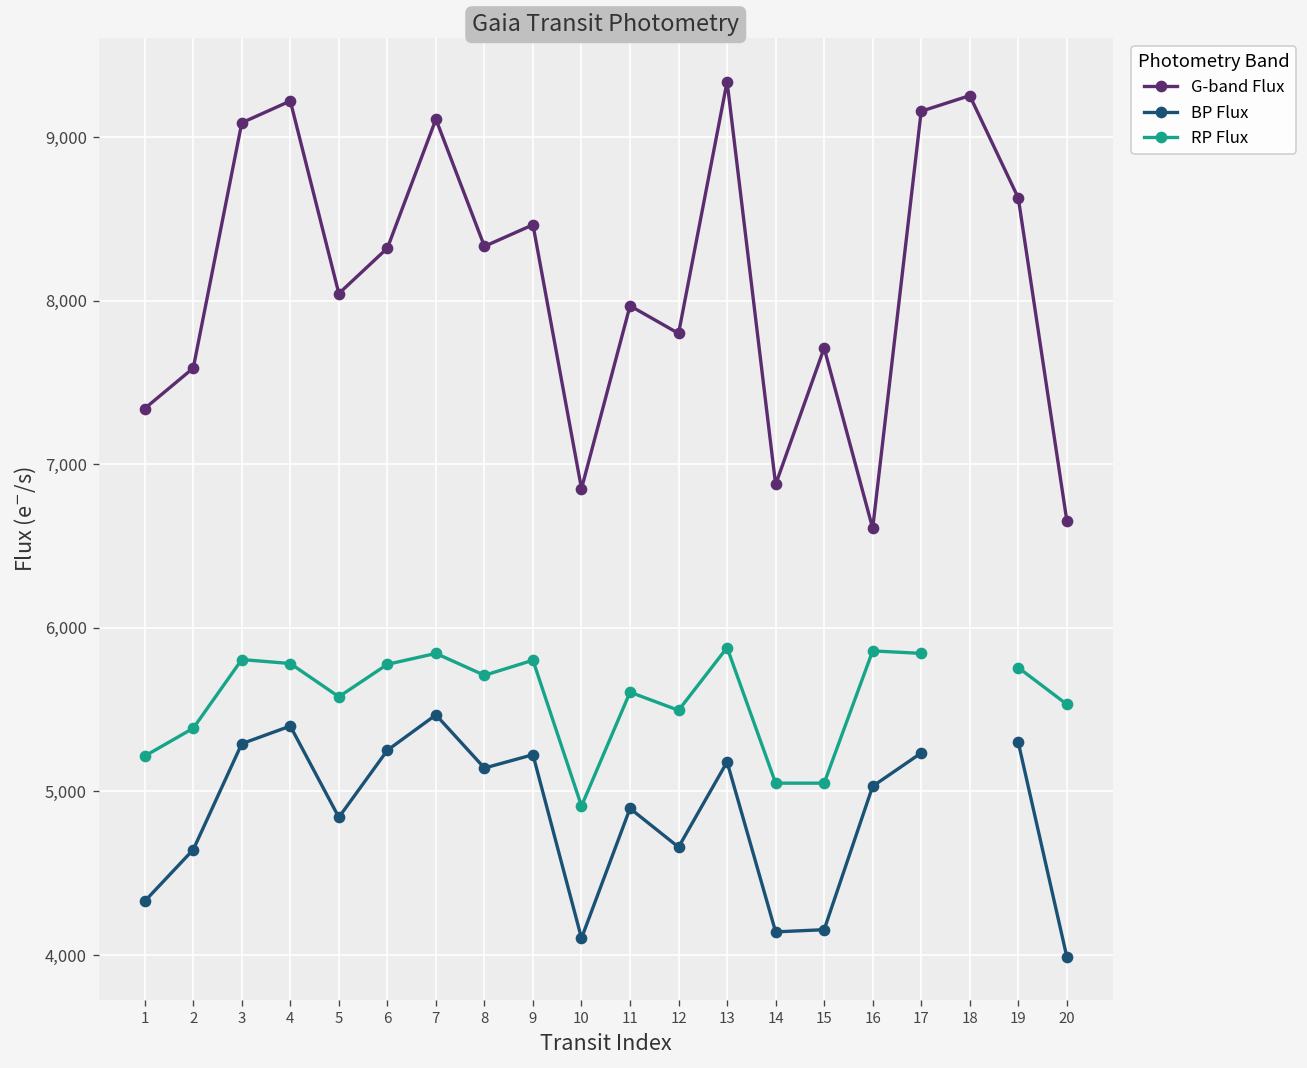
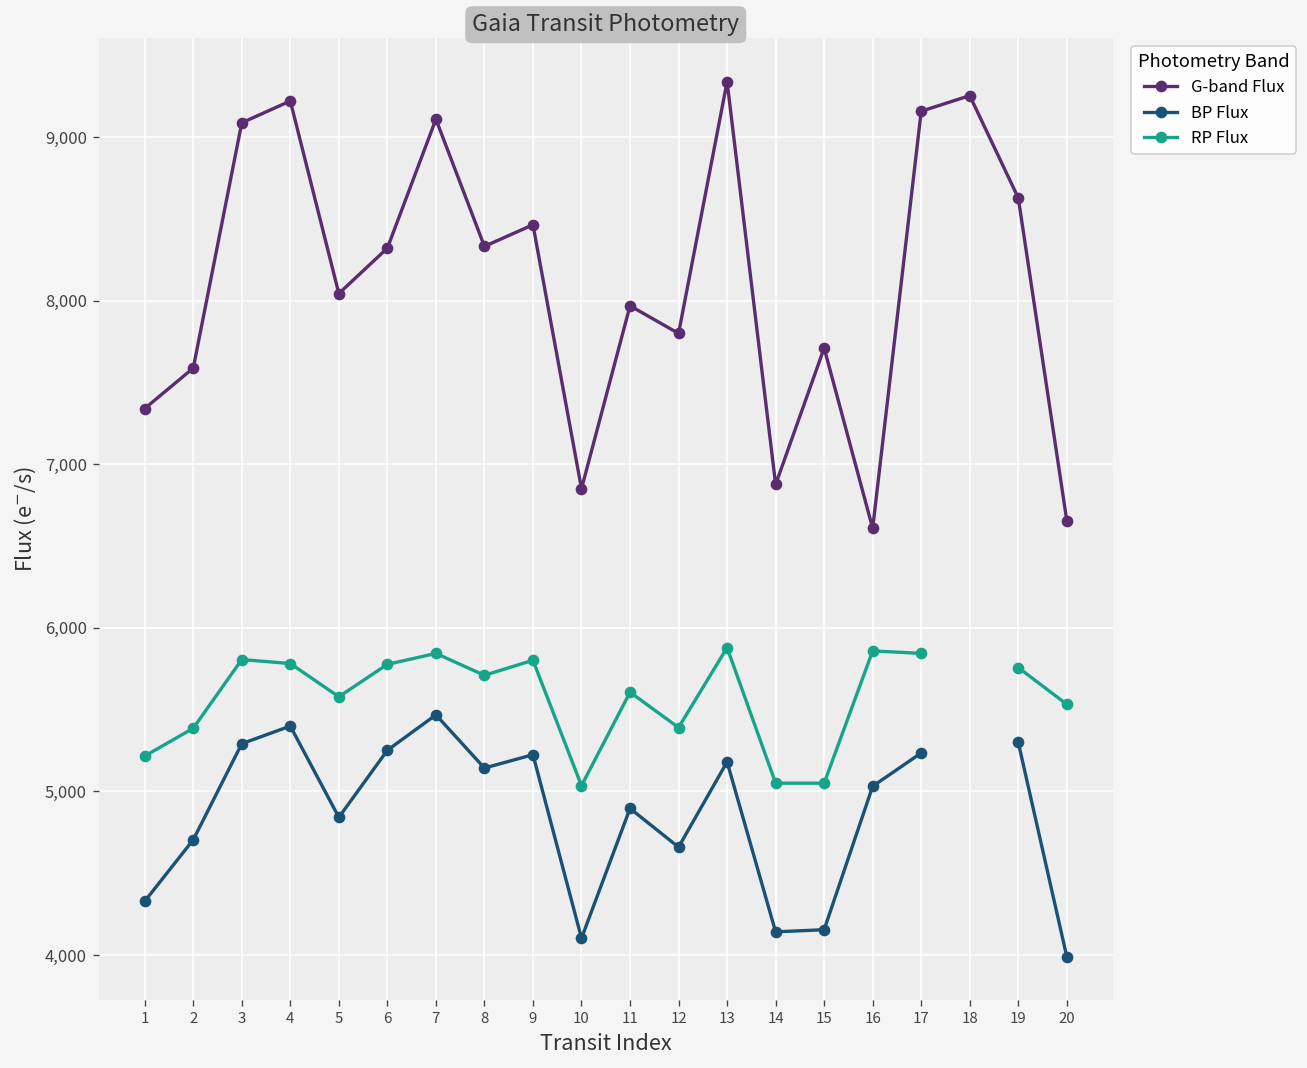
  {
    "G-band Flux": {
      "1": "7,340",
      "2": "7,590",
      "3": "9,090",
      "4": "9,220",
      "5": "8,040",
      "6": "8,320",
      "7": "9,110",
      "8": "8,330",
      "9": "8,460",
      "10": "6,850",
      "11": "7,970",
      "12": "7,800",
      "13": "9,340",
      "14": "6,880",
      "15": "7,710",
      "16": "6,610",
      "17": "9,160",
      "18": "9,250",
      "19": "8,630",
      "20": "6,660"
    },
    "BP Flux": {
      "1": "4,330",
-     "2": "4,640",
+     "2": "4,700",
      "3": "5,290",
      "4": "5,400",
      "5": "4,840",
      "6": "5,250",
      "7": "5,470",
      "8": "5,140",
      "9": "5,220",
      "10": "4,100",
      "11": "4,900",
      "12": "4,660",
      "13": "5,180",
      "14": "4,140",
      "15": "4,160",
      "16": "5,030",
      "17": "5,240",
      "19": "5,300",
      "20": "3,990"
    },
    "RP Flux": {
      "1": "5,220",
      "2": "5,390",
      "3": "5,810",
      "4": "5,780",
      "5": "5,580",
      "6": "5,780",
      "7": "5,840",
      "8": "5,710",
      "9": "5,800",
-     "10": "4,910",
+     "10": "5,040",
      "11": "5,610",
-     "12": "5,500",
+     "12": "5,390",
      "13": "5,880",
      "14": "5,050",
      "15": "5,050",
      "16": "5,860",
      "17": "5,840",
      "19": "5,760",
      "20": "5,530"
    }
  }
